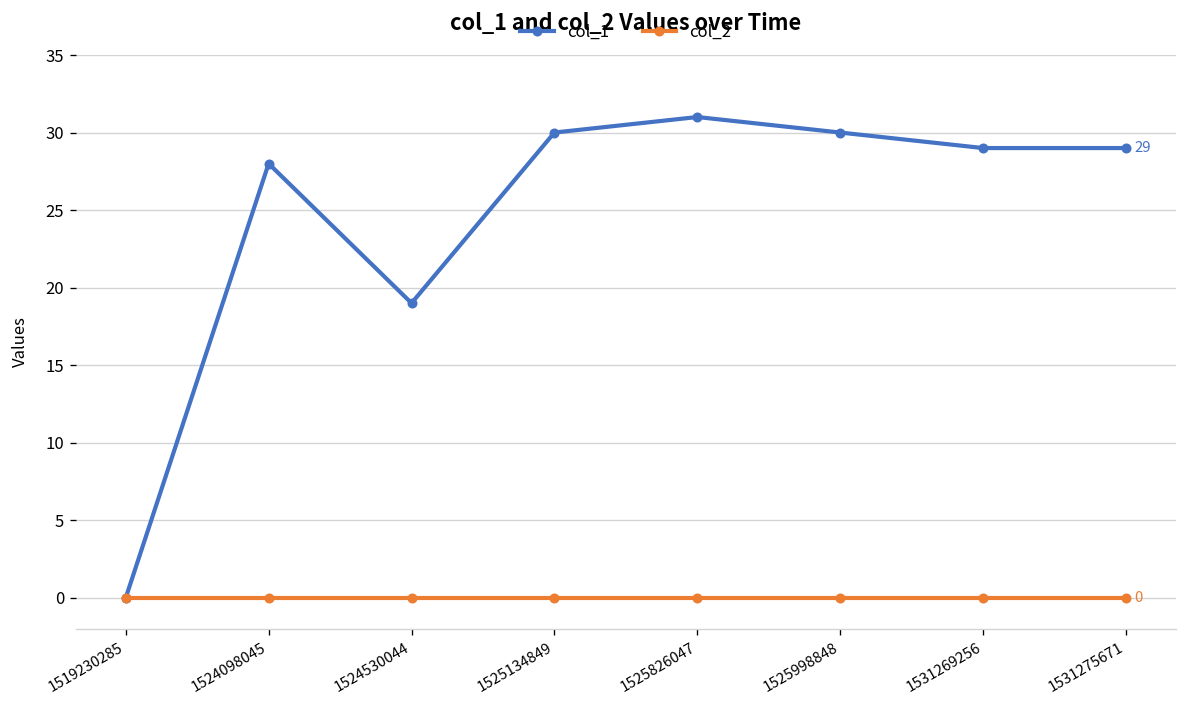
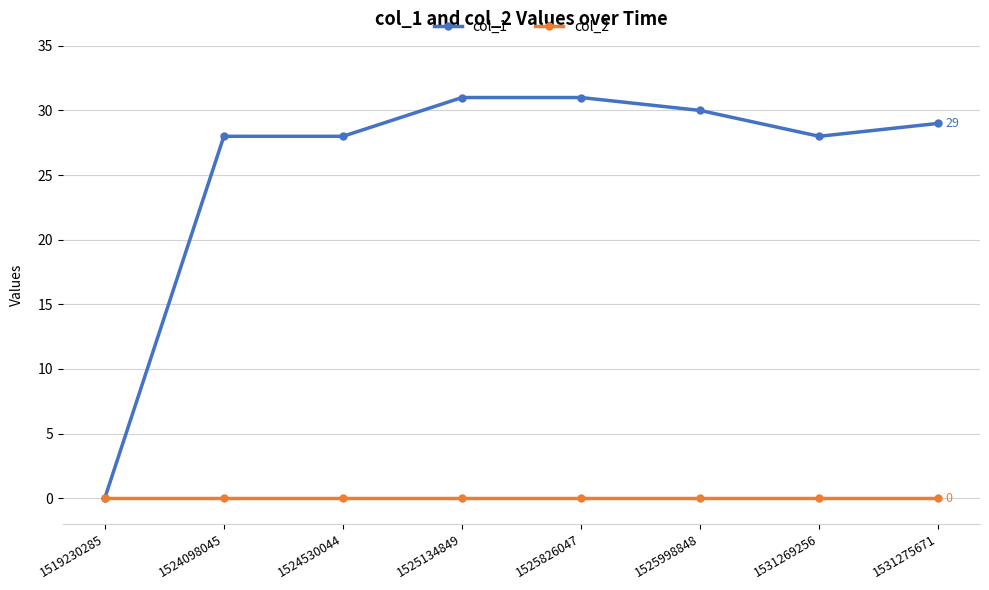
  {
    "col_1": {
      "1524098045": 28,
-     "1524530044": 19,
-     "1525134849": 30,
+     "1524530044": 28,
+     "1525134849": 31,
      "1525826047": 31,
      "1525998848": 30,
-     "1531269256": 29
+     "1531269256": 28
    },
    "col_2": {
      "1531275671": 0
    }
  }
